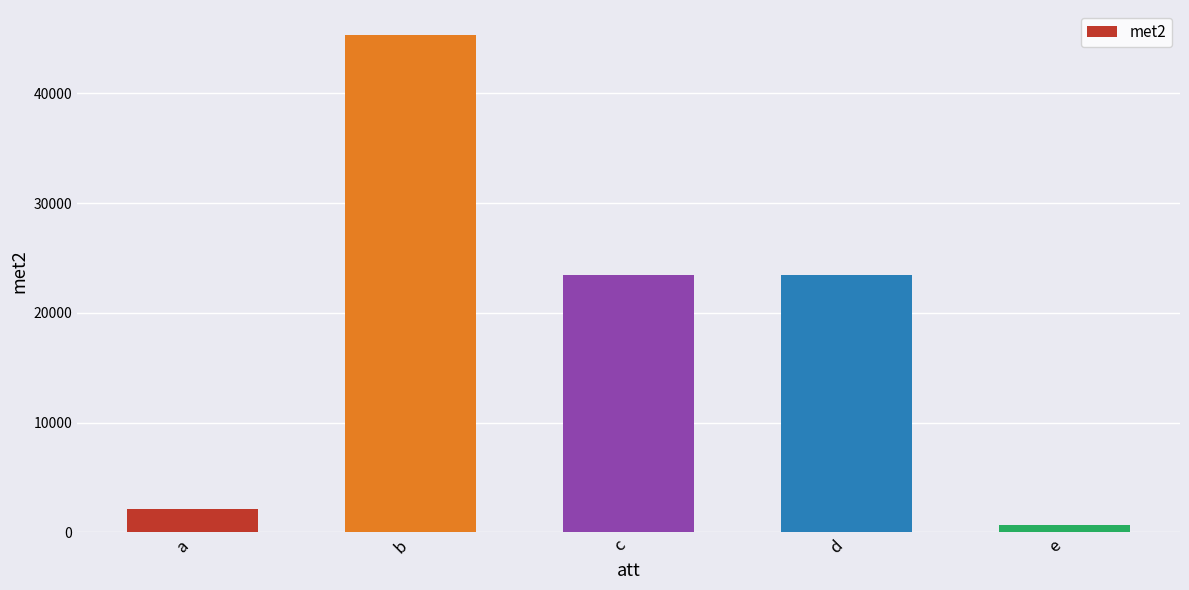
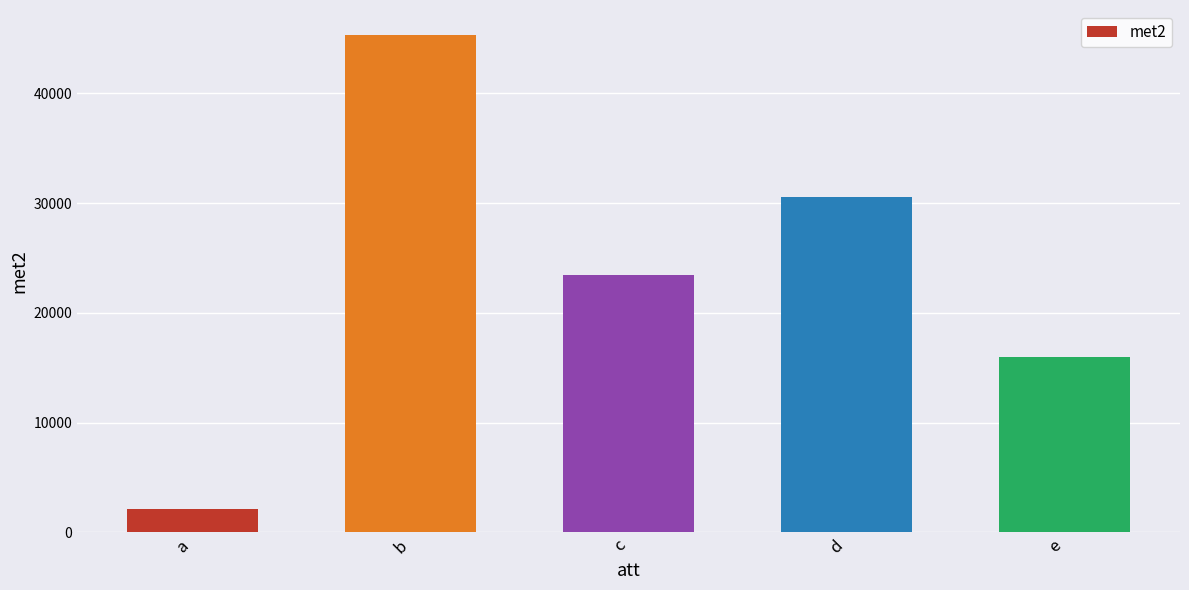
  {
    "a": 2100,
    "b": 45300,
    "c": 23400,
-   "d": 23400,
-   "e": 700
+   "d": 30600,
+   "e": 16000
  }
